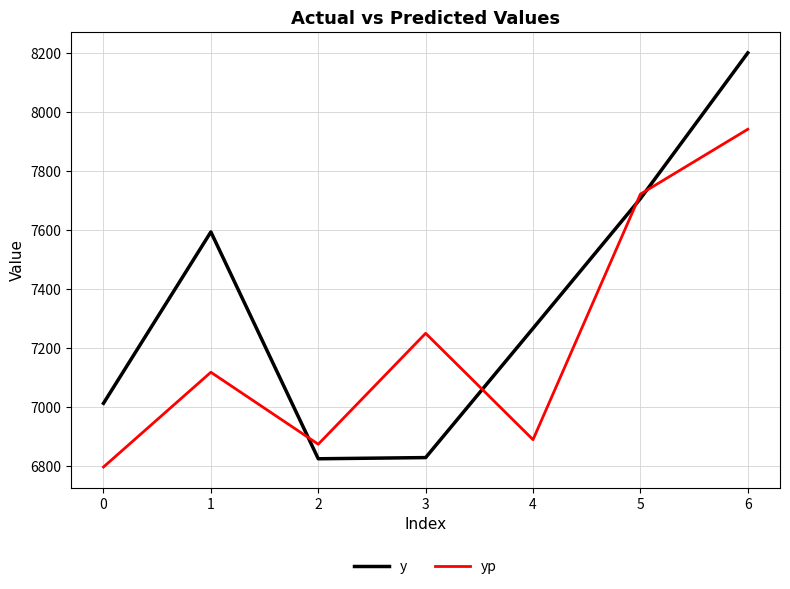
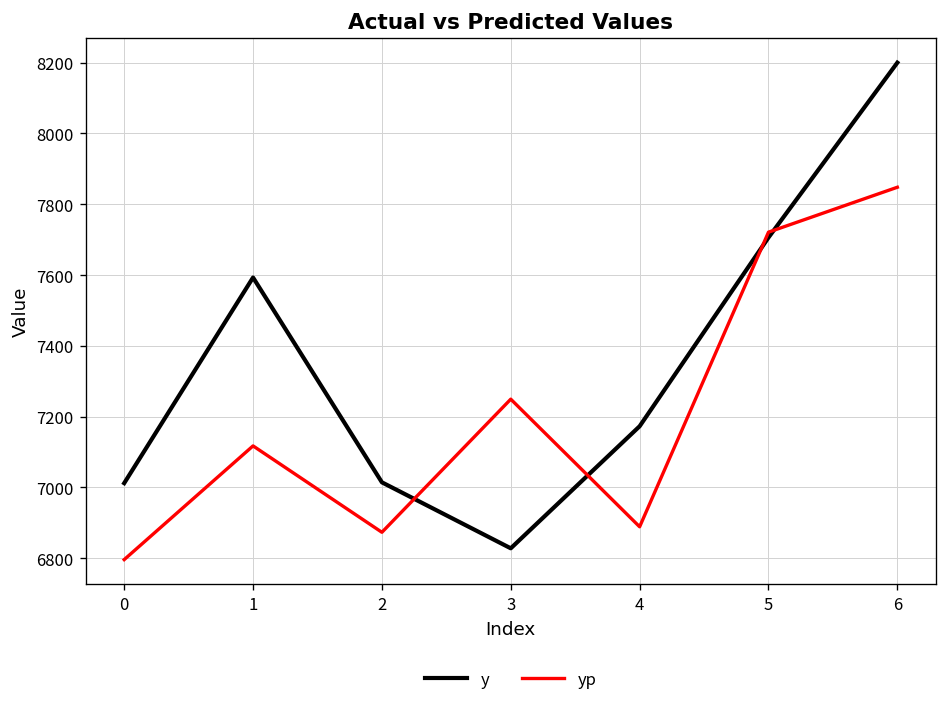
  {
    "y": {
      "0": 7010,
      "1": 7590,
-     "2": 6820,
+     "2": 7010,
      "3": 6830,
-     "4": 7270,
+     "4": 7170,
      "5": 7710,
      "6": 8200
    },
    "yp": {
      "0": 6800,
      "1": 7120,
      "2": 6870,
      "3": 7250,
      "4": 6890,
      "5": 7720,
-     "6": 7940
+     "6": 7850
    }
  }
